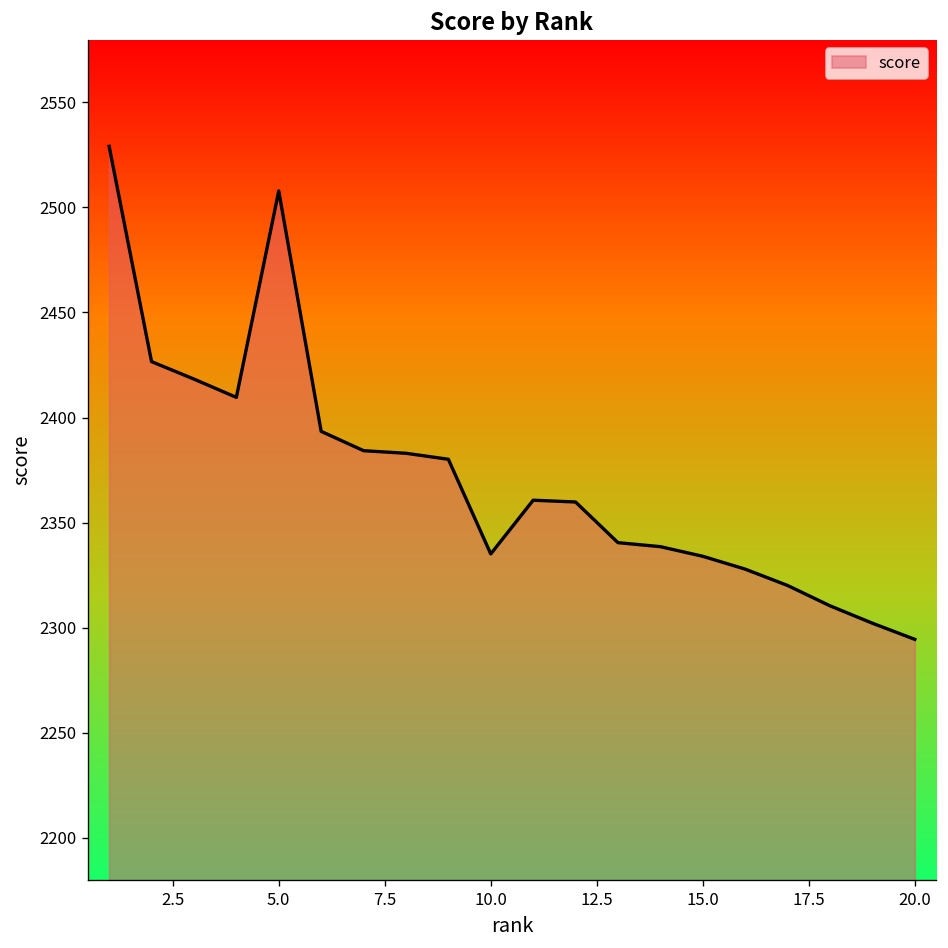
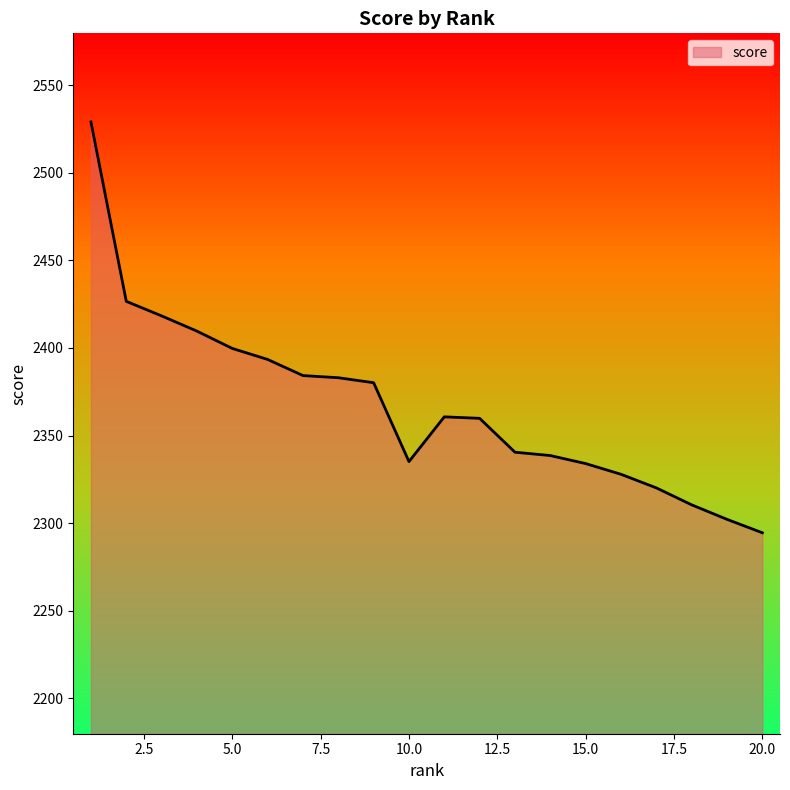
  {
-   "5.0": 2508,
+   "5.0": 2400,
    "10.0": 2335,
    "15.0": 2334,
    "20.0": 2294
  }
